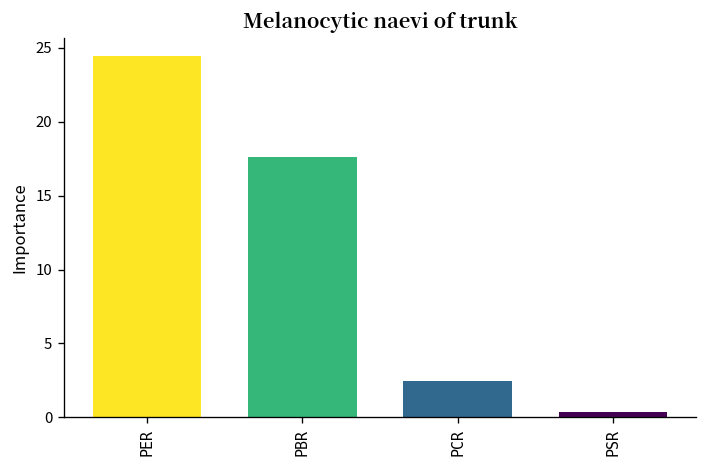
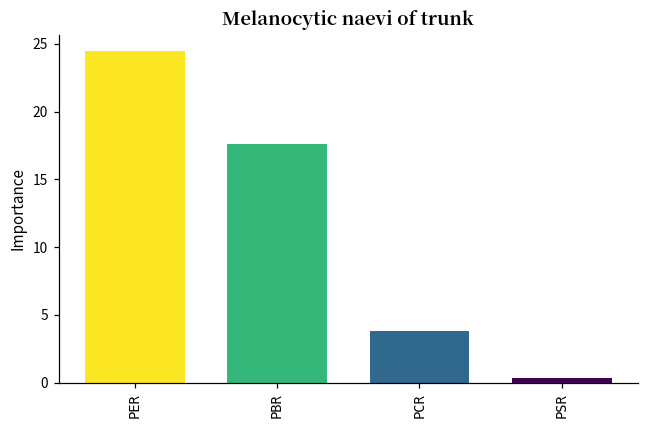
  {
    "PER": 24.5,
    "PBR": 17.6,
-   "PCR": 2.4,
+   "PCR": 3.8,
    "PSR": 0.3
  }
